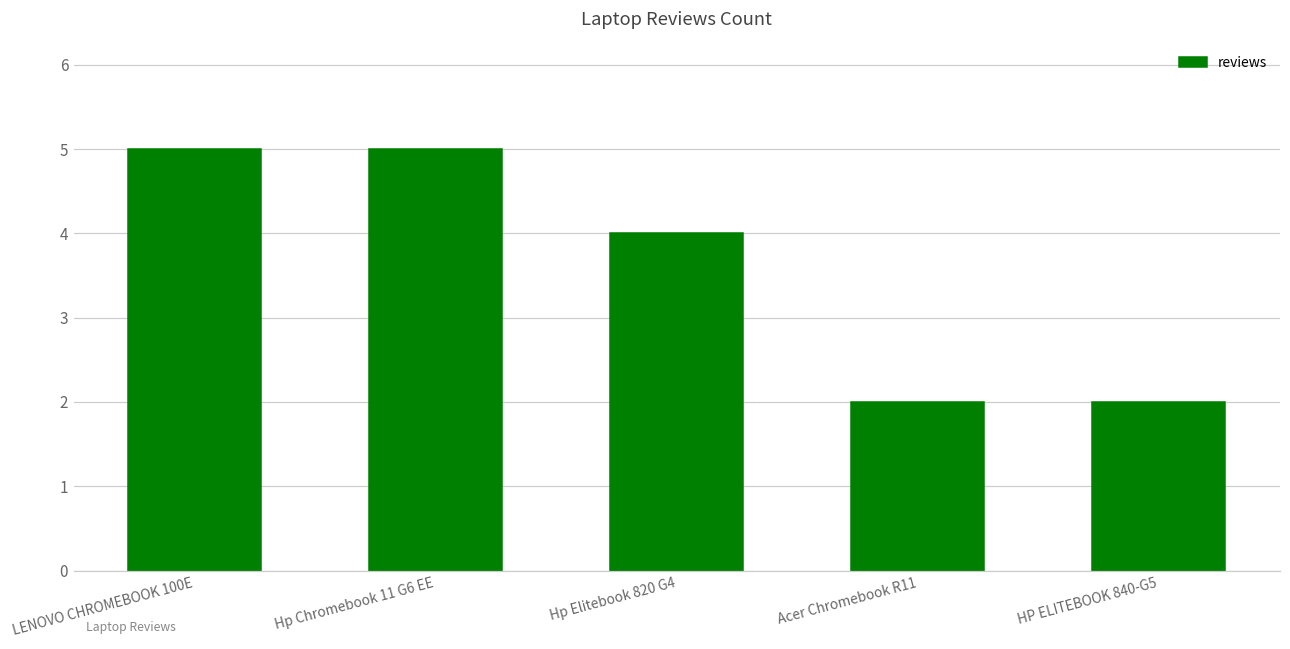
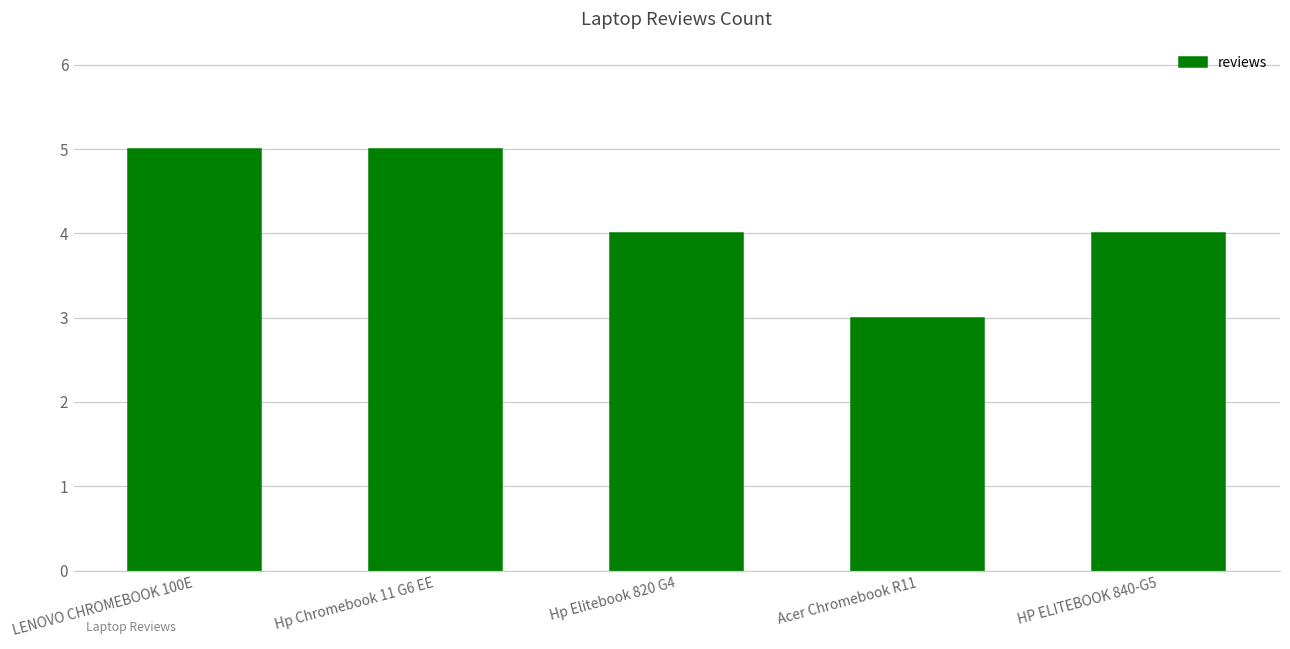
  {
    "LENOVO CHROMEBOOK 100E": 5,
    "Hp Chromebook 11 G6 EE": 5,
    "Hp Elitebook 820 G4": 4,
-   "Acer Chromebook R11": 2,
-   "HP ELITEBOOK 840-G5": 2
+   "Acer Chromebook R11": 3,
+   "HP ELITEBOOK 840-G5": 4
  }
